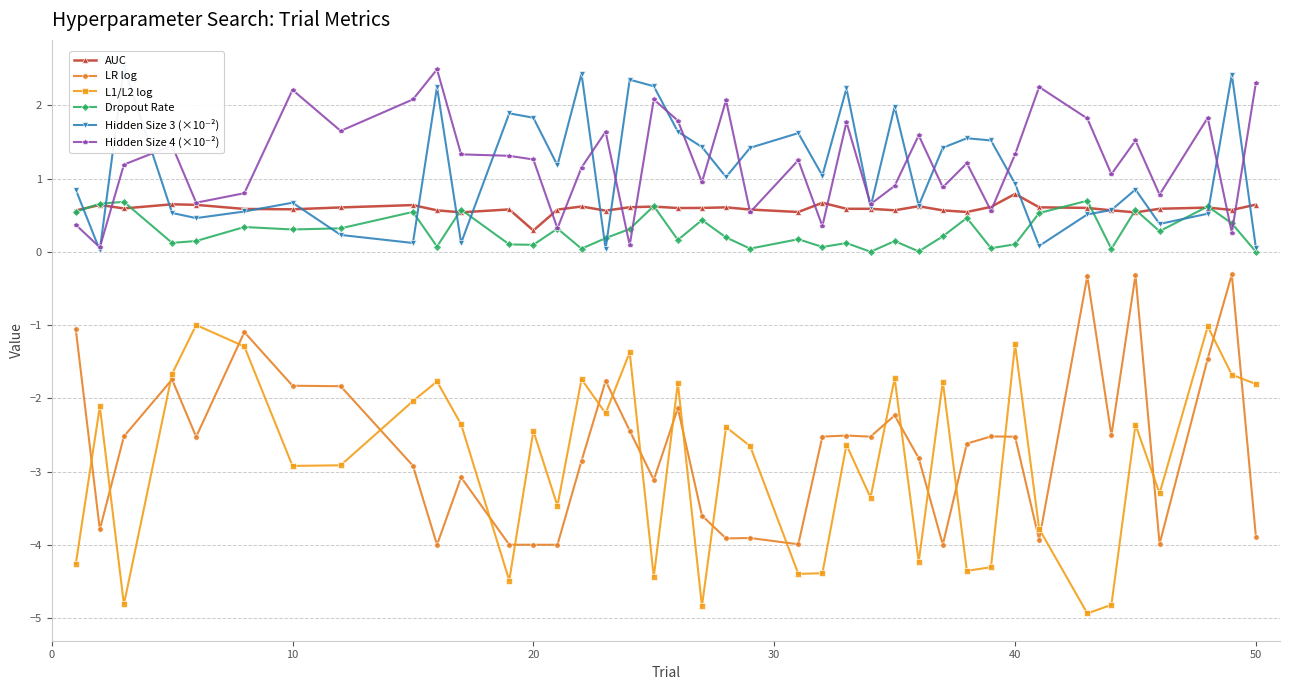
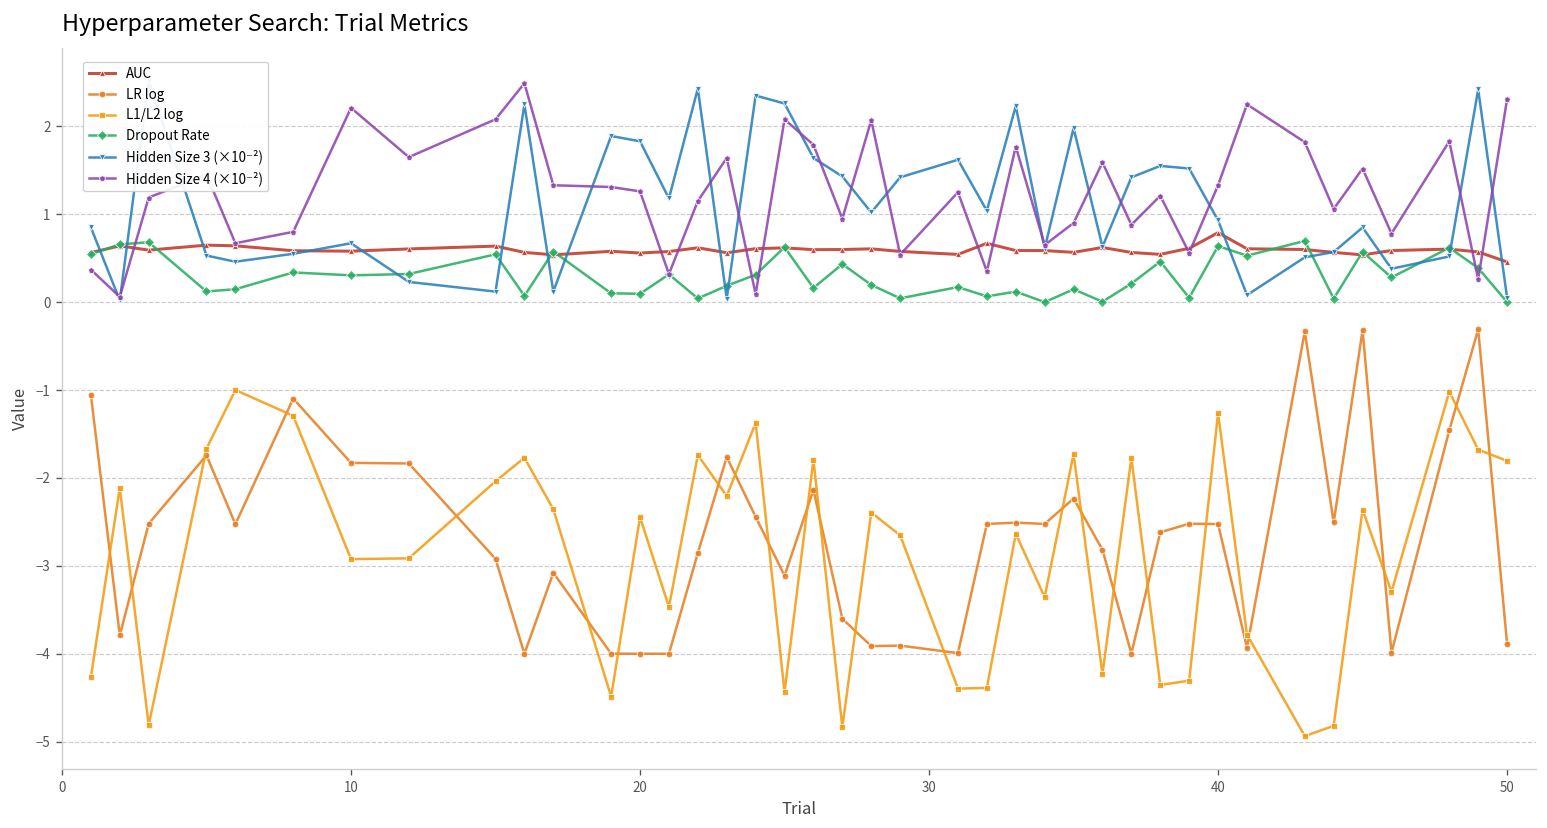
  {
    "AUC": {
      "10": 0.6,
-     "20": 0.3,
+     "20": 0.6,
      "40": 0.8,
-     "50": 0.6
+     "50": 0.5
    },
    "Dropout Rate": {
      "10": 0.3,
      "20": 0.1,
-     "40": 0.1,
+     "40": 0.6,
      "50": 0.0
    },
    "Hidden Size 3 (×10⁻²)": {
      "10": 0.7,
      "20": 1.8,
      "40": 0.9,
      "50": 0.1
    },
    "Hidden Size 4 (×10⁻²)": {
      "10": 2.2,
      "20": 1.3,
      "40": 1.3,
      "50": 2.3
    }
  }
